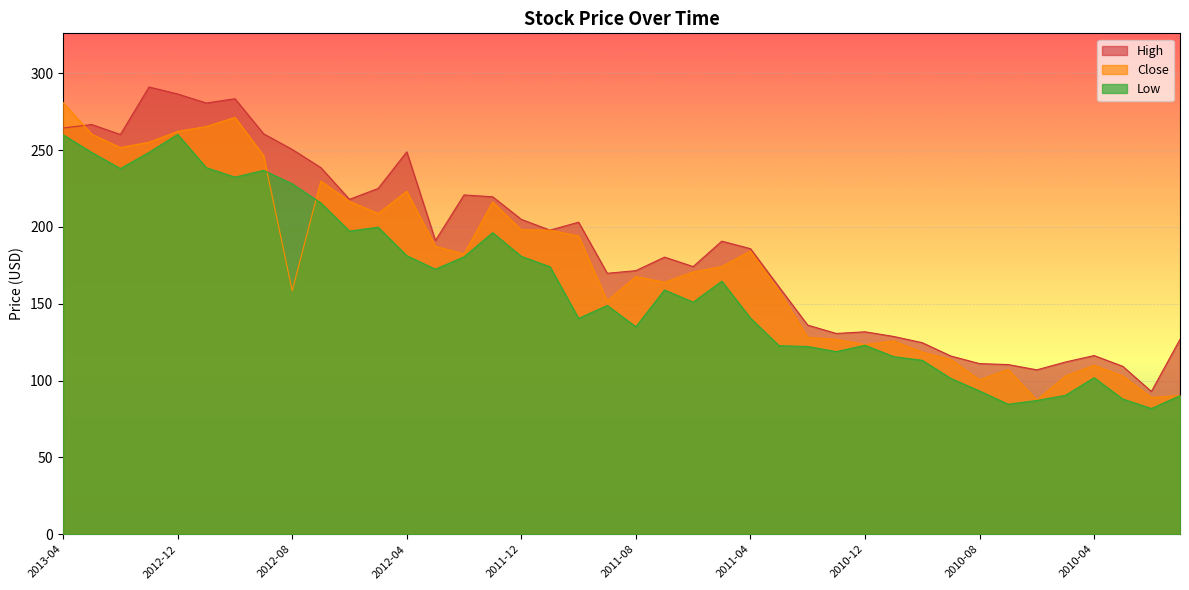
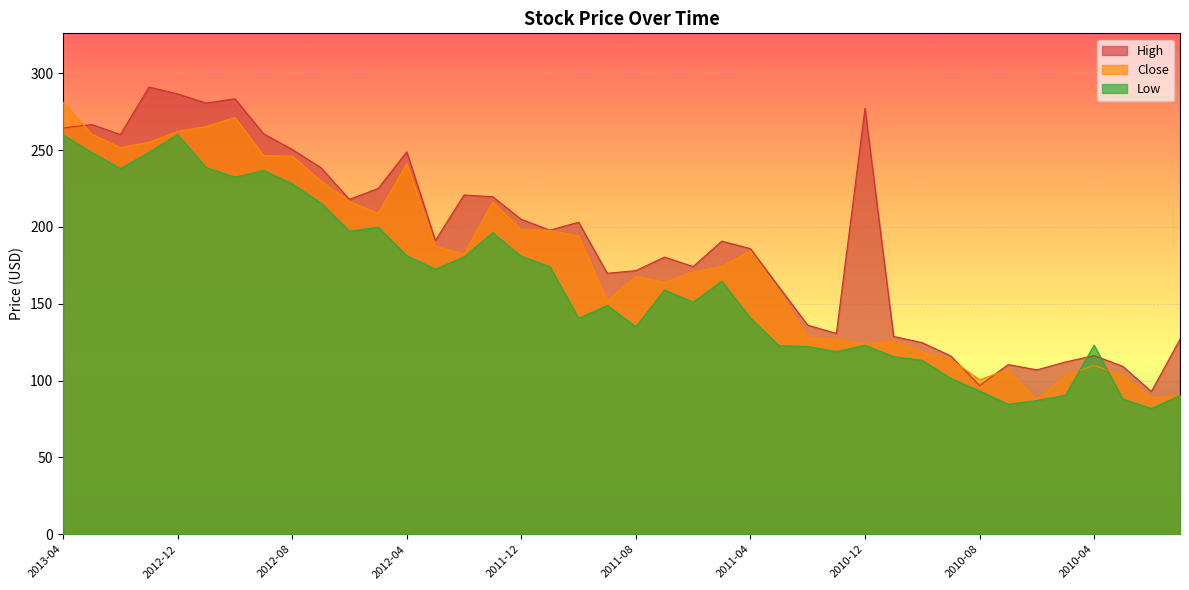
  {
    "High": {
      "2013-04": 264,
      "2012-12": 287,
      "2012-08": 250,
      "2012-04": 249,
      "2011-12": 205,
      "2011-08": 172,
-     "2010-12": 132,
-     "2010-08": 111,
+     "2010-12": 277,
+     "2010-08": 97,
      "2010-04": 116
    },
    "Close": {
      "2013-04": 281,
      "2012-12": 262,
-     "2012-08": 158,
-     "2012-04": 223,
+     "2012-08": 246,
+     "2012-04": 241,
      "2011-12": 198,
      "2011-08": 168,
      "2010-08": 101,
      "2010-04": 110
    },
    "Low": {
      "2013-04": 260,
      "2012-12": 260,
      "2012-08": 228,
      "2012-04": 181,
      "2011-12": 181,
      "2011-08": 135,
      "2011-04": 141,
      "2010-08": 93,
-     "2010-04": 102
+     "2010-04": 123
    }
  }
